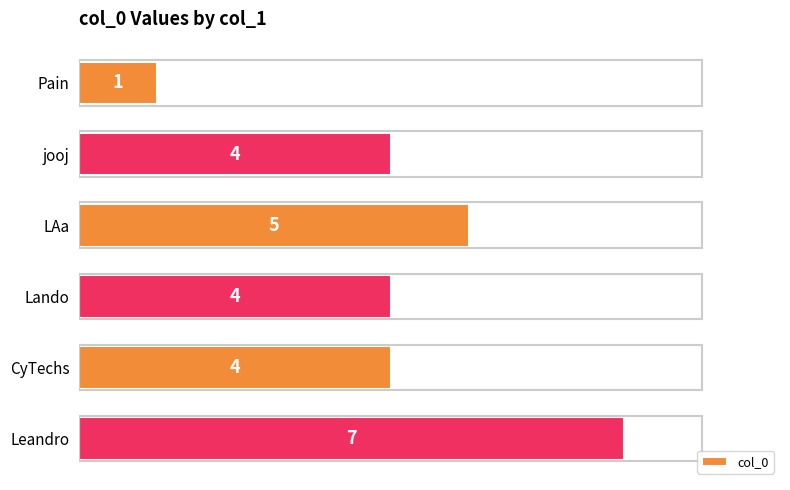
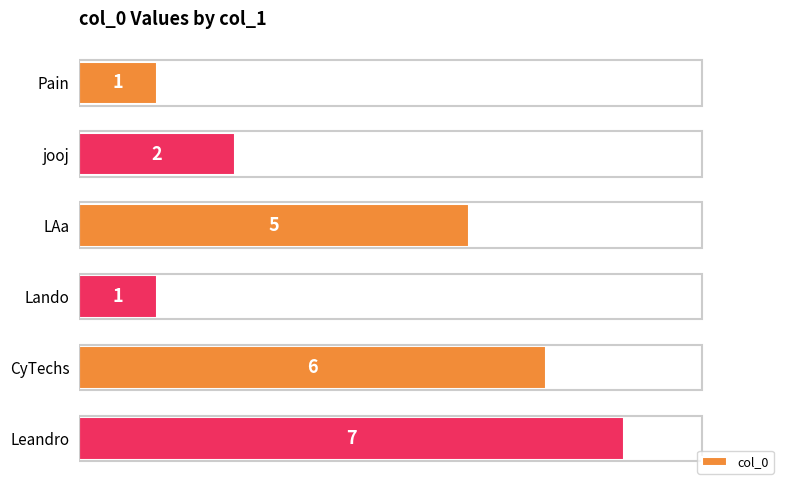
  {
    "Pain": 1,
-   "jooj": 4,
+   "jooj": 2,
    "LAa": 5,
-   "Lando": 4,
-   "CyTechs": 4,
+   "Lando": 1,
+   "CyTechs": 6,
    "Leandro": 7
  }
